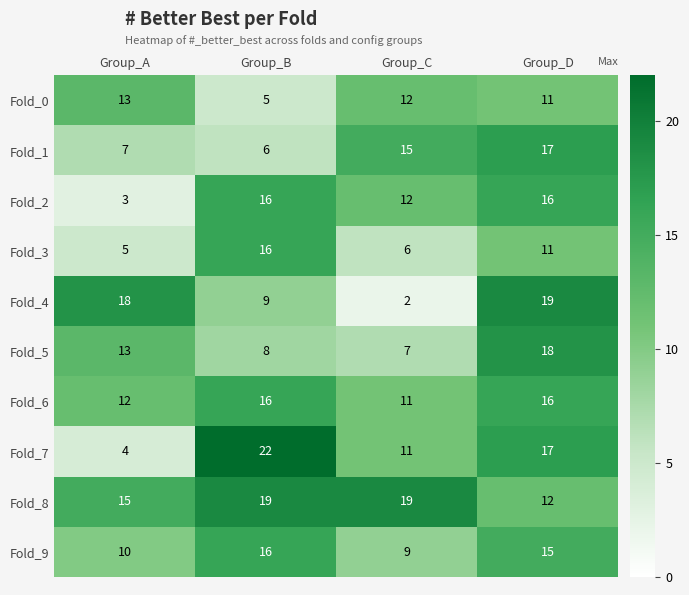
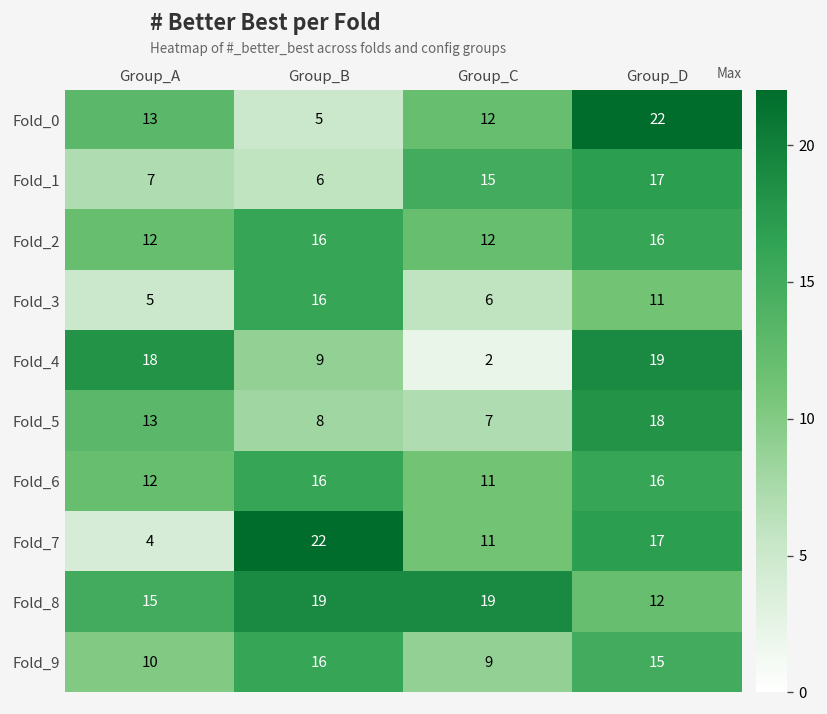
  {
    "Fold_0": {
      "Group_A": 13,
      "Group_B": 5,
      "Group_C": 12,
-     "Group_D": 11
+     "Group_D": 22
    },
    "Fold_1": {
      "Group_A": 7,
      "Group_B": 6,
      "Group_C": 15,
      "Group_D": 17
    },
    "Fold_2": {
-     "Group_A": 3,
+     "Group_A": 12,
      "Group_B": 16,
      "Group_C": 12,
      "Group_D": 16
    },
    "Fold_3": {
      "Group_A": 5,
      "Group_B": 16,
      "Group_C": 6,
      "Group_D": 11
    },
    "Fold_4": {
      "Group_A": 18,
      "Group_B": 9,
      "Group_C": 2,
      "Group_D": 19
    },
    "Fold_5": {
      "Group_A": 13,
      "Group_B": 8,
      "Group_C": 7,
      "Group_D": 18
    },
    "Fold_6": {
      "Group_A": 12,
      "Group_B": 16,
      "Group_C": 11,
      "Group_D": 16
    },
    "Fold_7": {
      "Group_A": 4,
      "Group_B": 22,
      "Group_C": 11,
      "Group_D": 17
    },
    "Fold_8": {
      "Group_A": 15,
      "Group_B": 19,
      "Group_C": 19,
      "Group_D": 12
    },
    "Fold_9": {
      "Group_A": 10,
      "Group_B": 16,
      "Group_C": 9,
      "Group_D": 15
    }
  }
